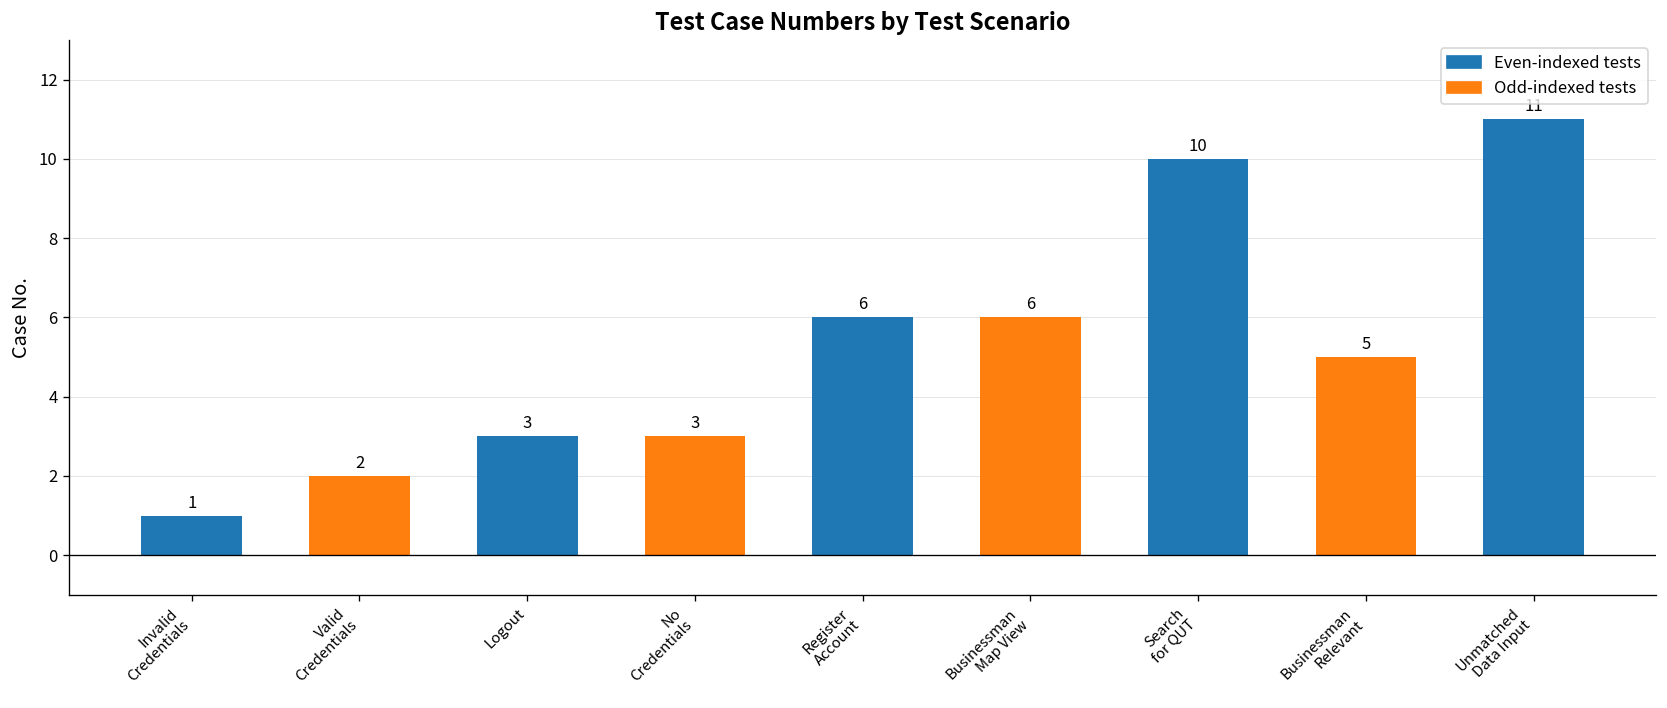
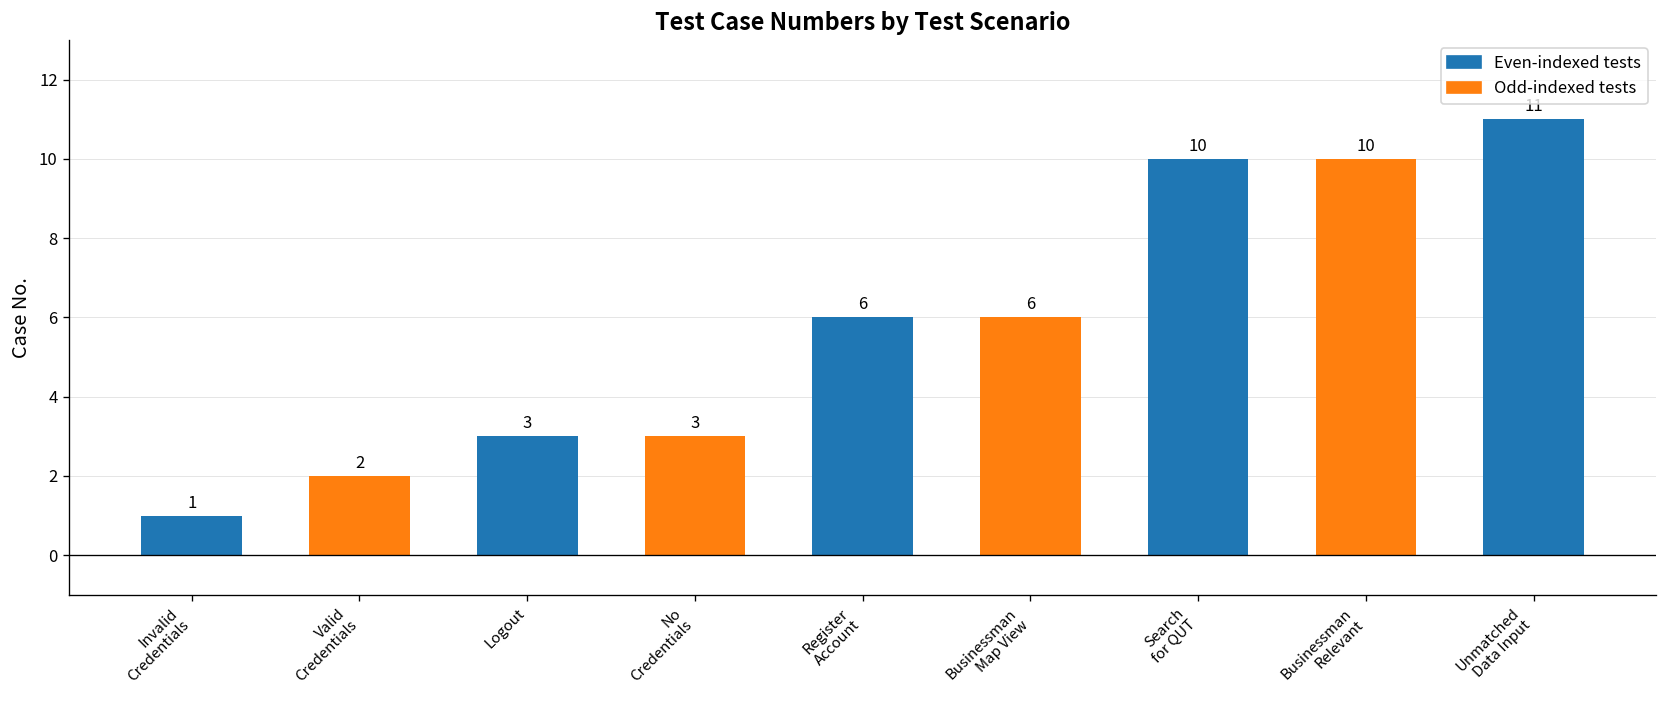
  {
    "Invalid Credentials": 1,
    "Valid Credentials": 2,
    "Logout": 3,
    "No Credentials": 3,
    "Register Account": 6,
    "Businessman Map View": 6,
    "Search for QUT": 10,
-   "Businessman Relevant": 5
+   "Businessman Relevant": 10
  }
